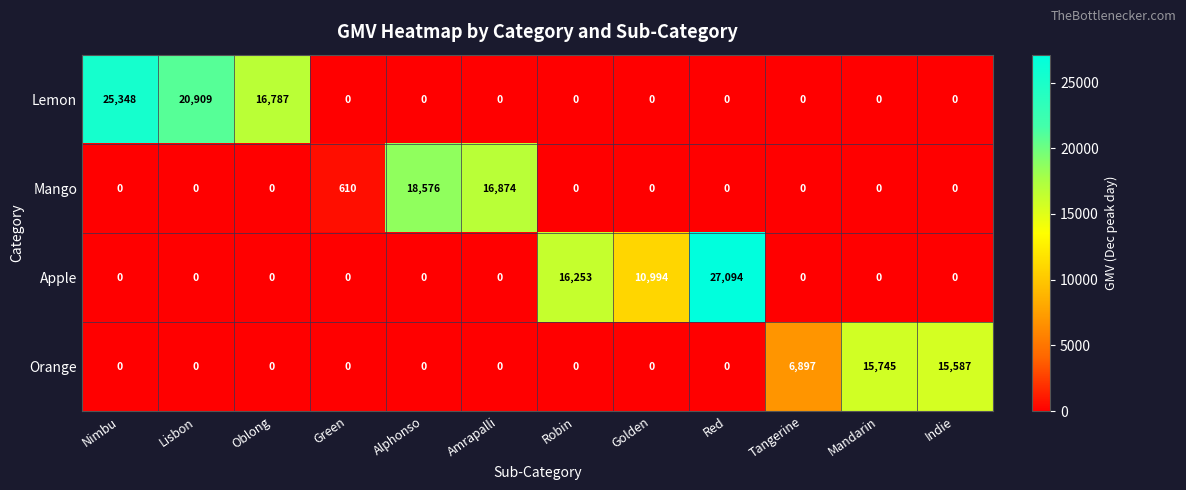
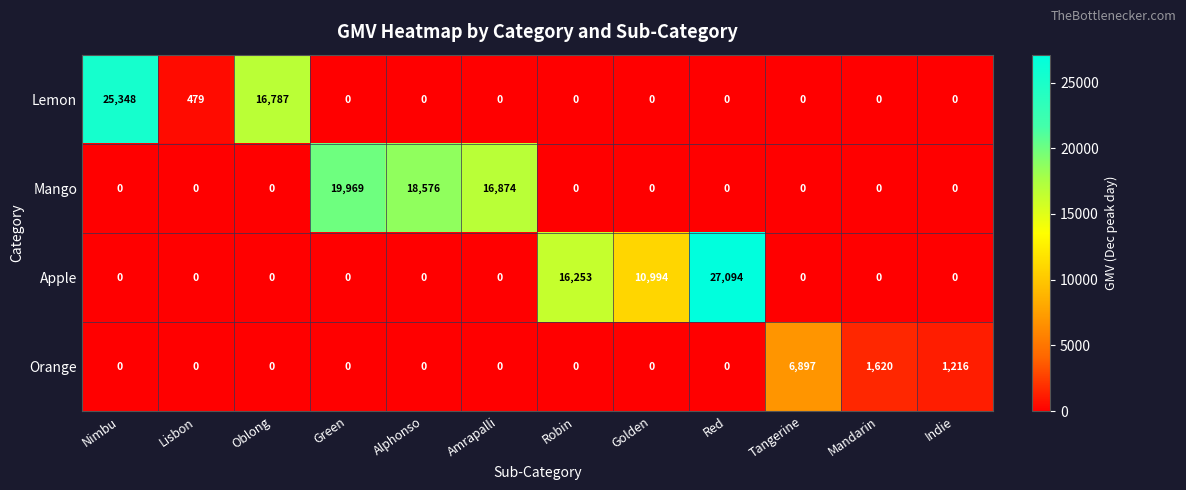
  {
    "Lemon": {
      "Nimbu": "25,348",
-     "Lisbon": "20,909",
+     "Lisbon": "479",
      "Oblong": "16,787",
      "Green": "0",
      "Alphonso": "0",
      "Amrapalli": "0",
      "Robin": "0",
      "Golden": "0",
      "Red": "0",
      "Tangerine": "0",
      "Mandarin": "0",
      "Indie": "0"
    },
    "Mango": {
      "Nimbu": "0",
      "Lisbon": "0",
      "Oblong": "0",
-     "Green": "610",
+     "Green": "19,969",
      "Alphonso": "18,576",
      "Amrapalli": "16,874",
      "Robin": "0",
      "Golden": "0",
      "Red": "0",
      "Tangerine": "0",
      "Mandarin": "0",
      "Indie": "0"
    },
    "Apple": {
      "Nimbu": "0",
      "Lisbon": "0",
      "Oblong": "0",
      "Green": "0",
      "Alphonso": "0",
      "Amrapalli": "0",
      "Robin": "16,253",
      "Golden": "10,994",
      "Red": "27,094",
      "Tangerine": "0",
      "Mandarin": "0",
      "Indie": "0"
    },
    "Orange": {
      "Nimbu": "0",
      "Lisbon": "0",
      "Oblong": "0",
      "Green": "0",
      "Alphonso": "0",
      "Amrapalli": "0",
      "Robin": "0",
      "Golden": "0",
      "Red": "0",
      "Tangerine": "6,897",
-     "Mandarin": "15,745",
-     "Indie": "15,587"
+     "Mandarin": "1,620",
+     "Indie": "1,216"
    }
  }
